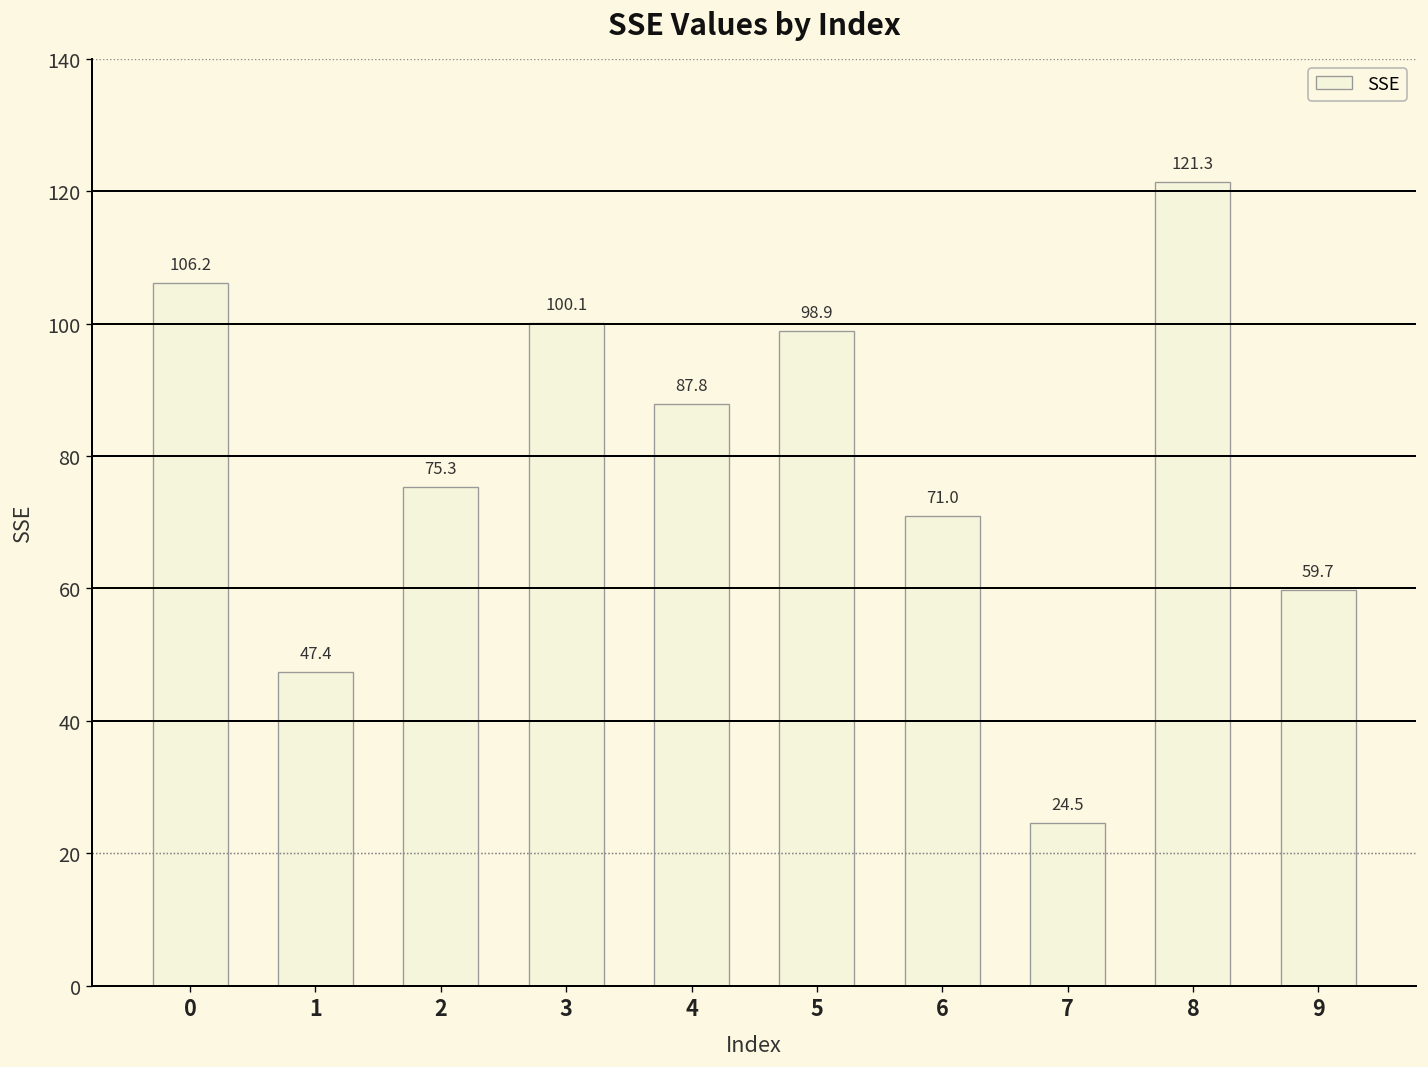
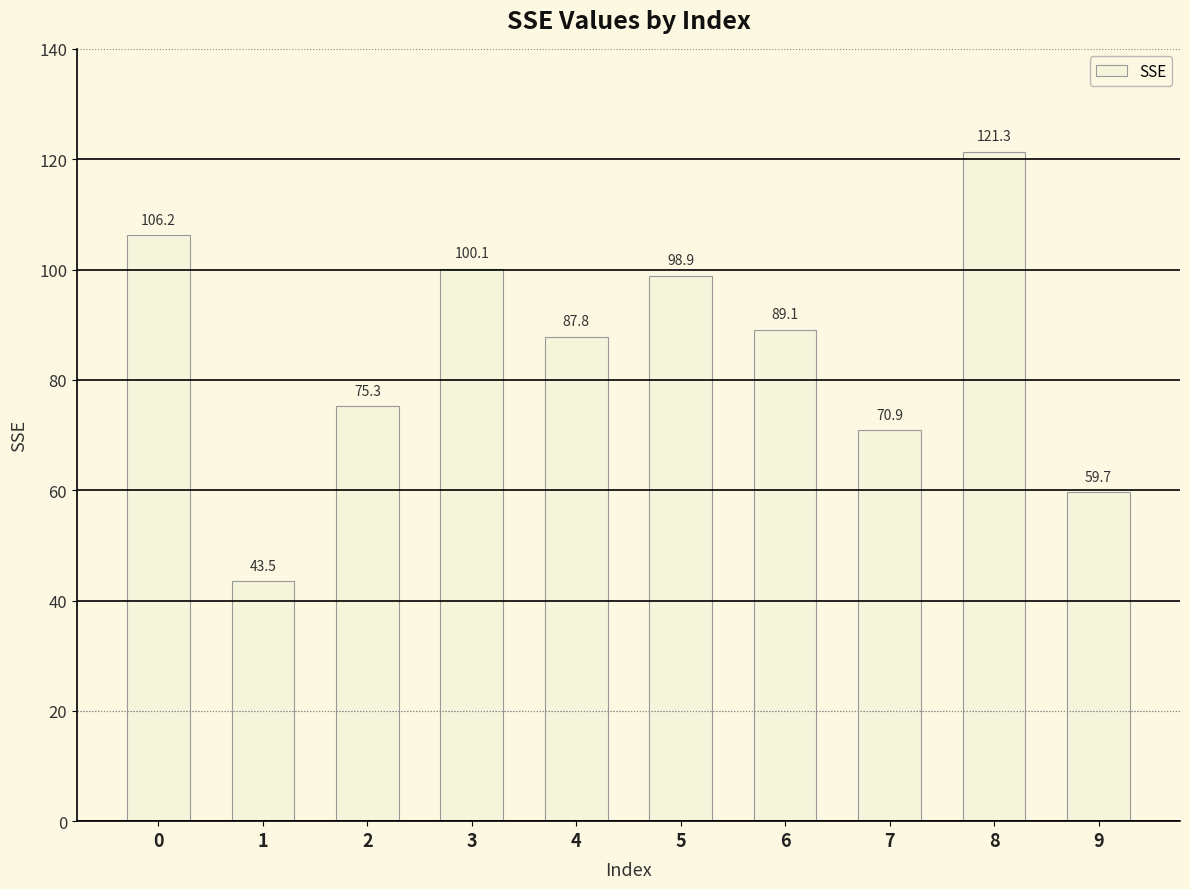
  {
    "0": 106.2,
-   "1": 47.4,
+   "1": 43.5,
    "2": 75.3,
    "3": 100.1,
    "4": 87.8,
    "5": 98.9,
-   "6": 71.0,
-   "7": 24.5,
+   "6": 89.1,
+   "7": 70.9,
    "8": 121.3,
    "9": 59.7
  }
